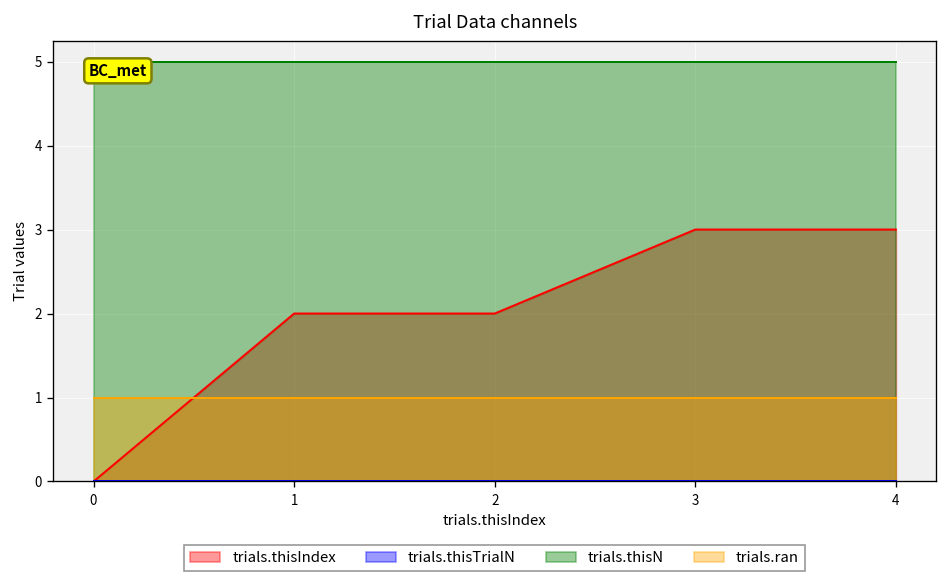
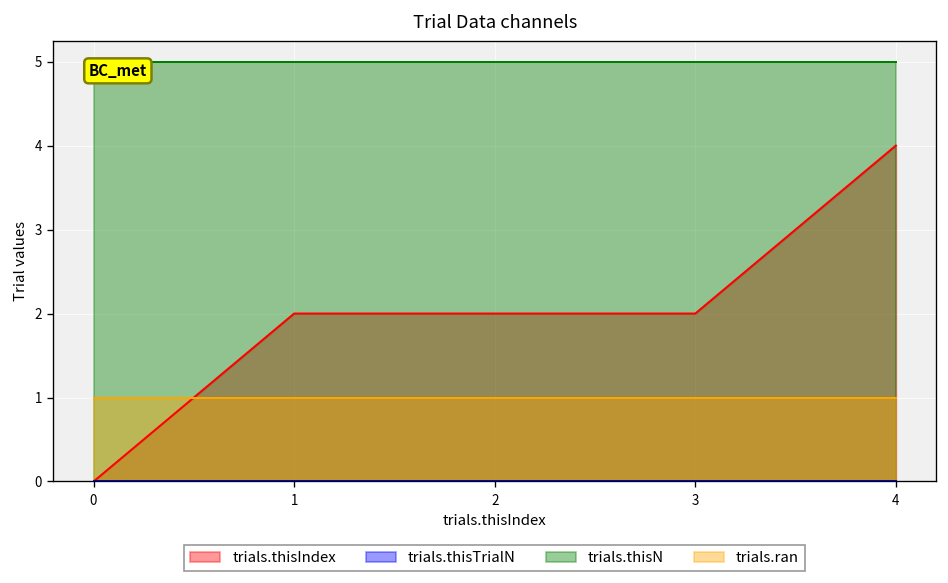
  {
    "trials.thisIndex": {
      "1": 2,
      "2": 2,
-     "3": 3,
-     "4": 3
+     "3": 2,
+     "4": 4
    },
    "trials.thisTrialN": {
      "1": 0,
      "2": 0,
      "3": 0,
      "4": 0
    },
    "trials.thisN": {
      "1": 5,
      "2": 5,
      "3": 5,
      "4": 5
    },
    "trials.ran": {
      "0": 1,
      "1": 1,
      "2": 1,
      "3": 1,
      "4": 1
    }
  }
